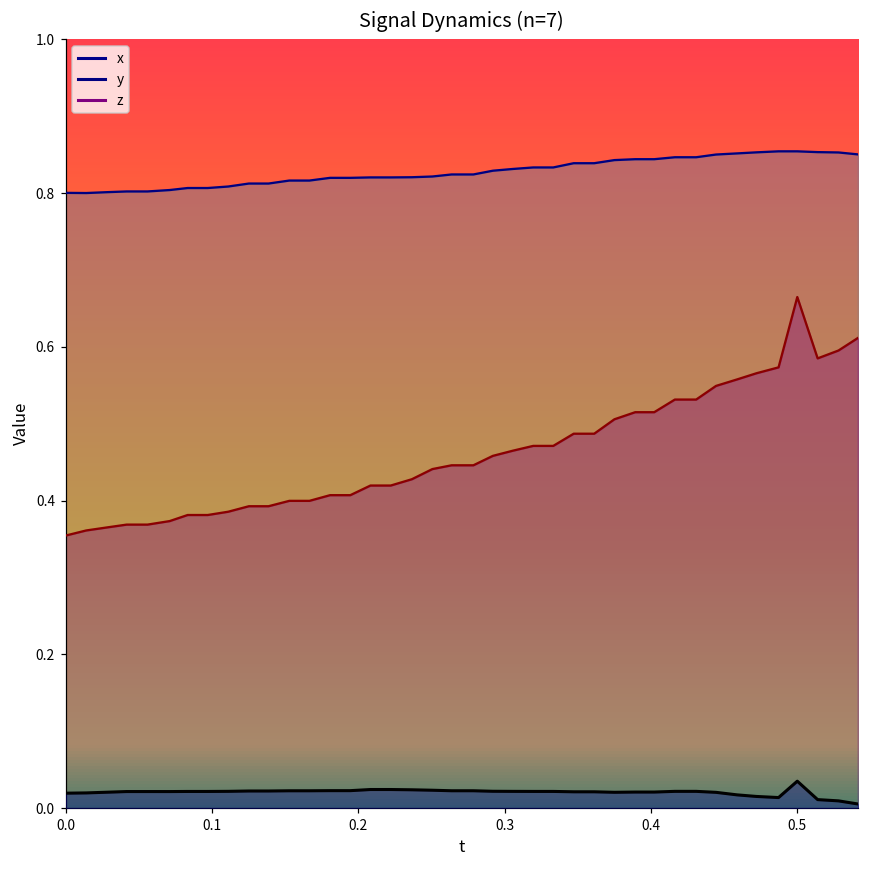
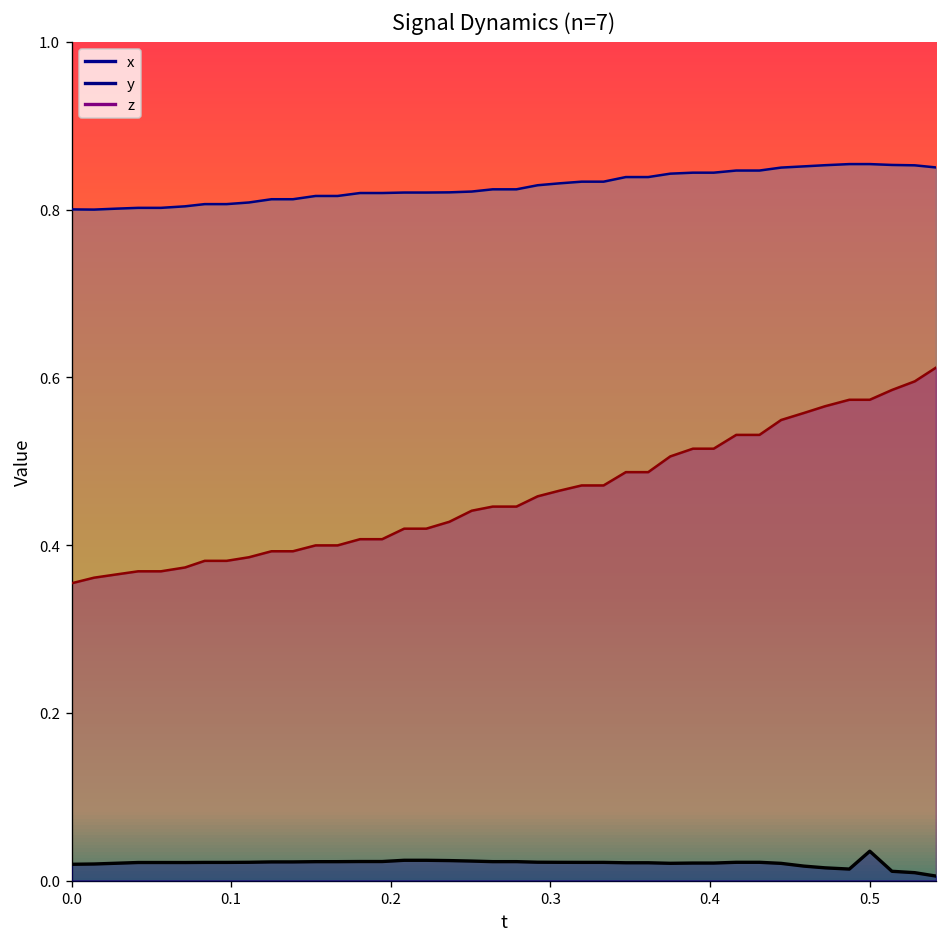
  {
    "x": {
      "0.0": 0.02,
      "0.5": 0.04
    },
    "z": {
      "0.0": 0.35,
-     "0.5": 0.66
+     "0.5": 0.57
    }
  }
